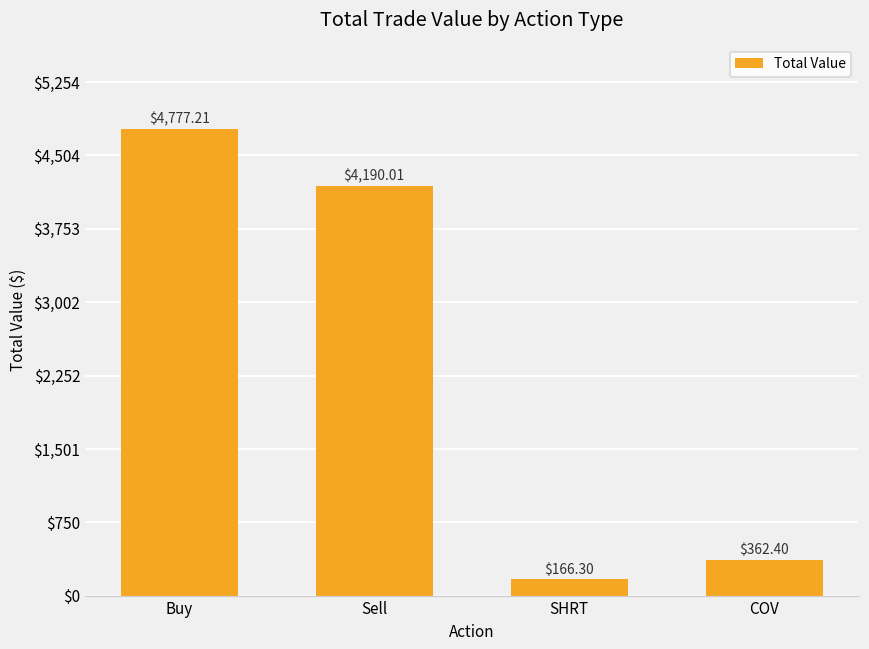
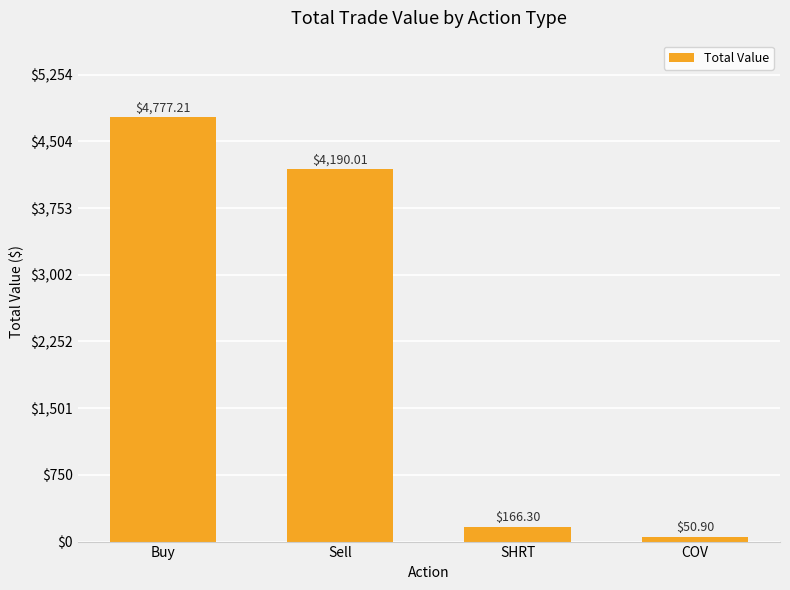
  {
    "Buy": "$4,777.21",
    "Sell": "$4,190.01",
    "SHRT": "$166.30",
-   "COV": "$362.40"
+   "COV": "$50.90"
  }
